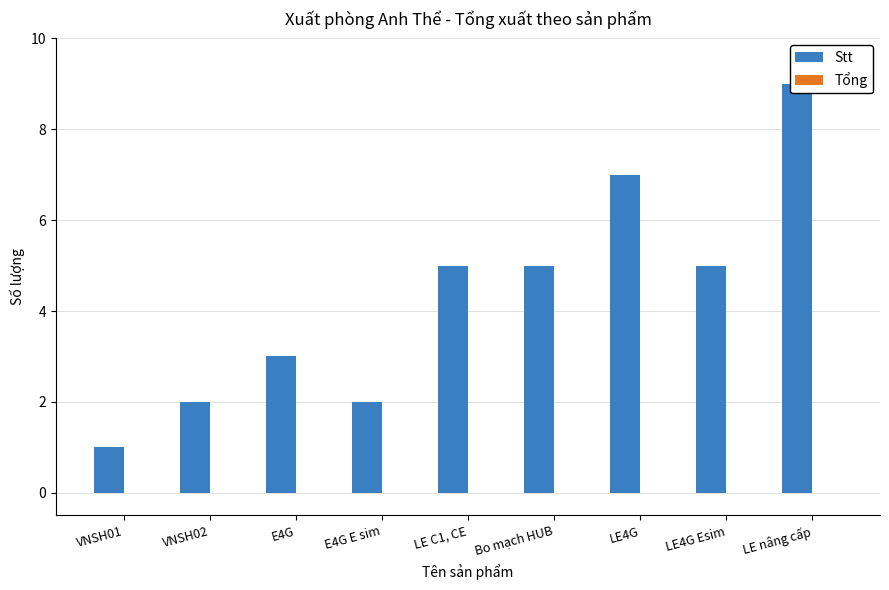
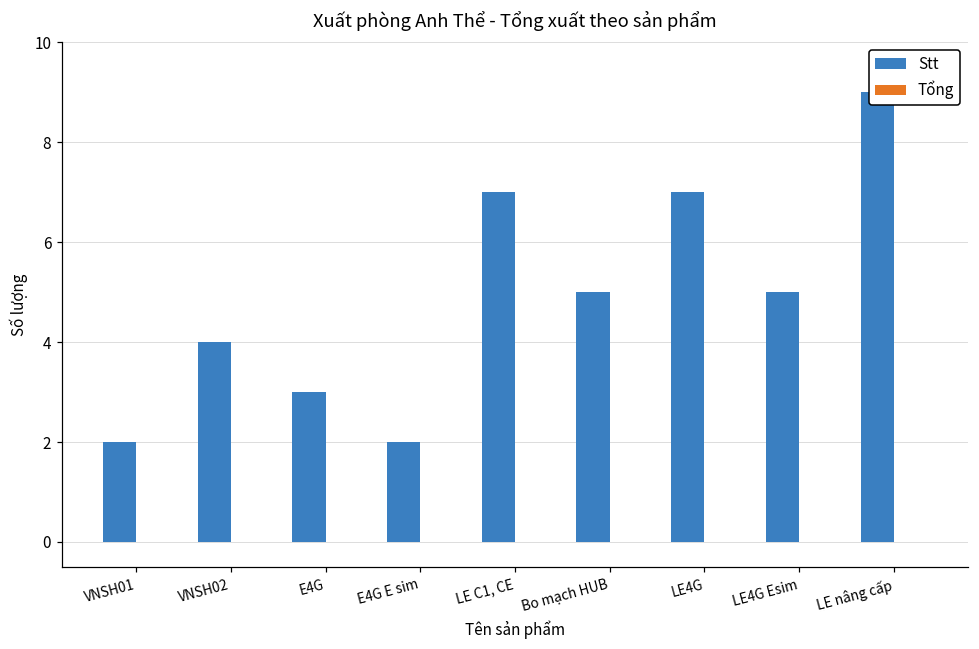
  {
    "Stt": {
-     "VNSH01": 1,
-     "VNSH02": 2,
+     "VNSH01": 2,
+     "VNSH02": 4,
      "E4G": 3,
      "E4G E sim": 2,
-     "LE C1, CE": 5,
+     "LE C1, CE": 7,
      "Bo mạch HUB": 5,
      "LE4G": 7,
      "LE4G Esim": 5
    },
    "Tổng": {
      "VNSH01": 0,
      "VNSH02": 0,
      "E4G": 0,
      "E4G E sim": 0,
      "LE C1, CE": 0,
      "Bo mạch HUB": 0,
      "LE4G": 0,
      "LE4G Esim": 0,
      "LE nâng cấp": 0
    }
  }
